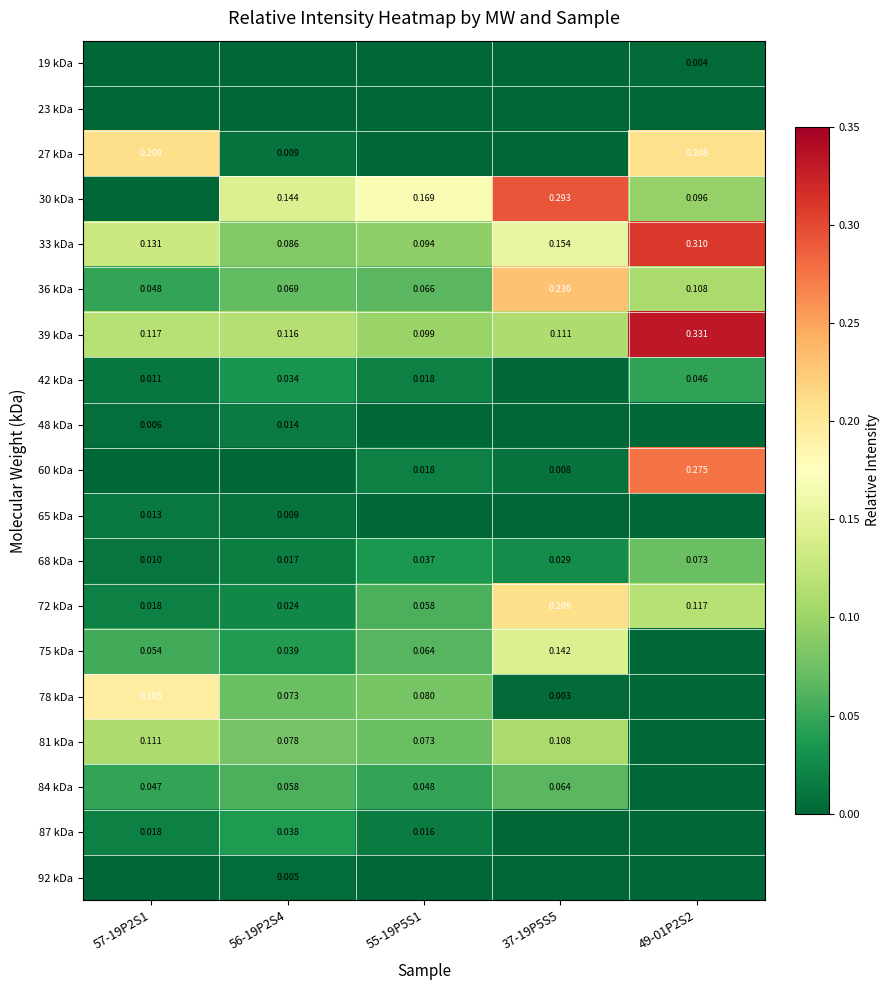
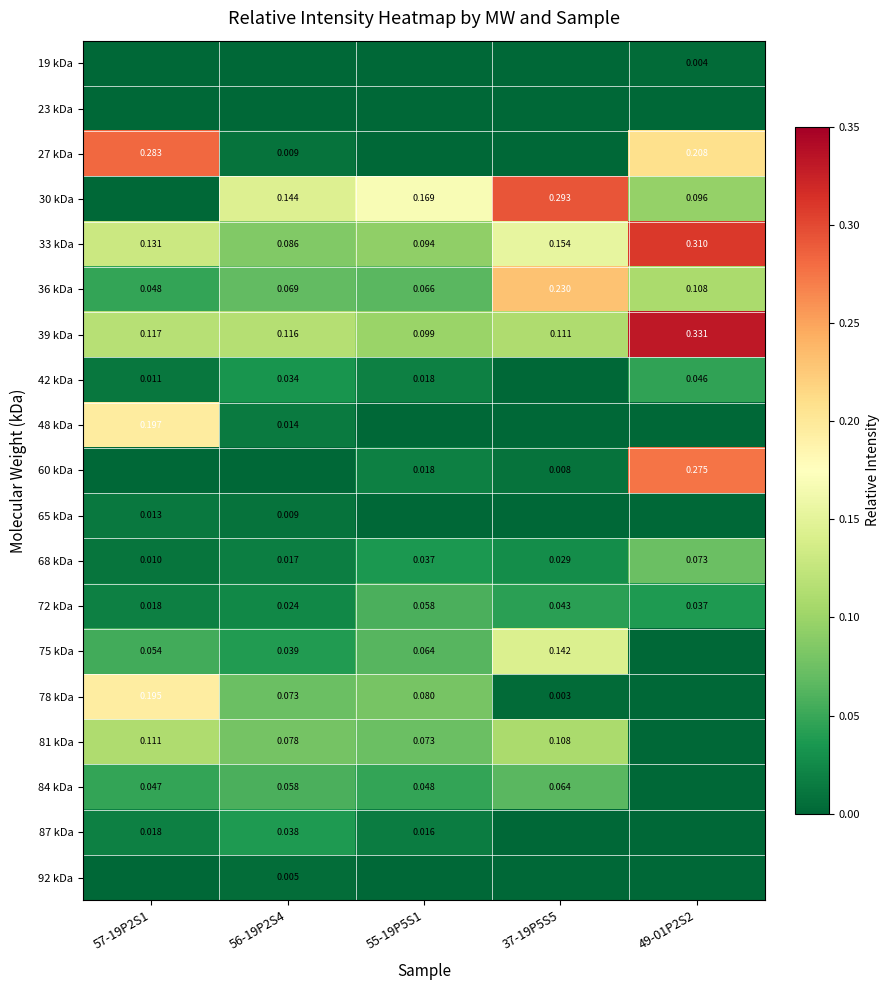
  {
    "19 kDa": {
      "49-01P2S2": 0.004
    },
    "27 kDa": {
-     "57-19P2S1": 0.209,
+     "57-19P2S1": 0.283,
      "56-19P2S4": 0.009,
      "49-01P2S2": 0.208
    },
    "30 kDa": {
      "56-19P2S4": 0.144,
      "55-19P5S1": 0.169,
      "37-19P5S5": 0.293,
      "49-01P2S2": 0.096
    },
    "33 kDa": {
      "57-19P2S1": 0.131,
      "56-19P2S4": 0.086,
      "55-19P5S1": 0.094,
      "37-19P5S5": 0.154,
      "49-01P2S2": 0.310
    },
    "36 kDa": {
      "57-19P2S1": 0.048,
      "56-19P2S4": 0.069,
      "55-19P5S1": 0.066,
      "37-19P5S5": 0.230,
      "49-01P2S2": 0.108
    },
    "39 kDa": {
      "57-19P2S1": 0.117,
      "56-19P2S4": 0.116,
      "55-19P5S1": 0.099,
      "37-19P5S5": 0.111,
      "49-01P2S2": 0.331
    },
    "42 kDa": {
      "57-19P2S1": 0.011,
      "56-19P2S4": 0.034,
      "55-19P5S1": 0.018,
      "49-01P2S2": 0.046
    },
    "48 kDa": {
-     "57-19P2S1": 0.006,
+     "57-19P2S1": 0.197,
      "56-19P2S4": 0.014
    },
    "60 kDa": {
      "55-19P5S1": 0.018,
      "37-19P5S5": 0.008,
      "49-01P2S2": 0.275
    },
    "65 kDa": {
      "57-19P2S1": 0.013,
      "56-19P2S4": 0.009
    },
    "68 kDa": {
      "57-19P2S1": 0.010,
      "56-19P2S4": 0.017,
      "55-19P5S1": 0.037,
      "37-19P5S5": 0.029,
      "49-01P2S2": 0.073
    },
    "72 kDa": {
      "57-19P2S1": 0.018,
      "56-19P2S4": 0.024,
      "55-19P5S1": 0.058,
-     "37-19P5S5": 0.209,
-     "49-01P2S2": 0.117
+     "37-19P5S5": 0.043,
+     "49-01P2S2": 0.037
    },
    "75 kDa": {
      "57-19P2S1": 0.054,
      "56-19P2S4": 0.039,
      "55-19P5S1": 0.064,
      "37-19P5S5": 0.142
    },
    "78 kDa": {
      "57-19P2S1": 0.195,
      "56-19P2S4": 0.073,
      "55-19P5S1": 0.080,
      "37-19P5S5": 0.003
    },
    "81 kDa": {
      "57-19P2S1": 0.111,
      "56-19P2S4": 0.078,
      "55-19P5S1": 0.073,
      "37-19P5S5": 0.108
    },
    "84 kDa": {
      "57-19P2S1": 0.047,
      "56-19P2S4": 0.058,
      "55-19P5S1": 0.048,
      "37-19P5S5": 0.064
    },
    "87 kDa": {
      "57-19P2S1": 0.018,
      "56-19P2S4": 0.038,
      "55-19P5S1": 0.016
    },
    "92 kDa": {
      "56-19P2S4": 0.005
    }
  }
